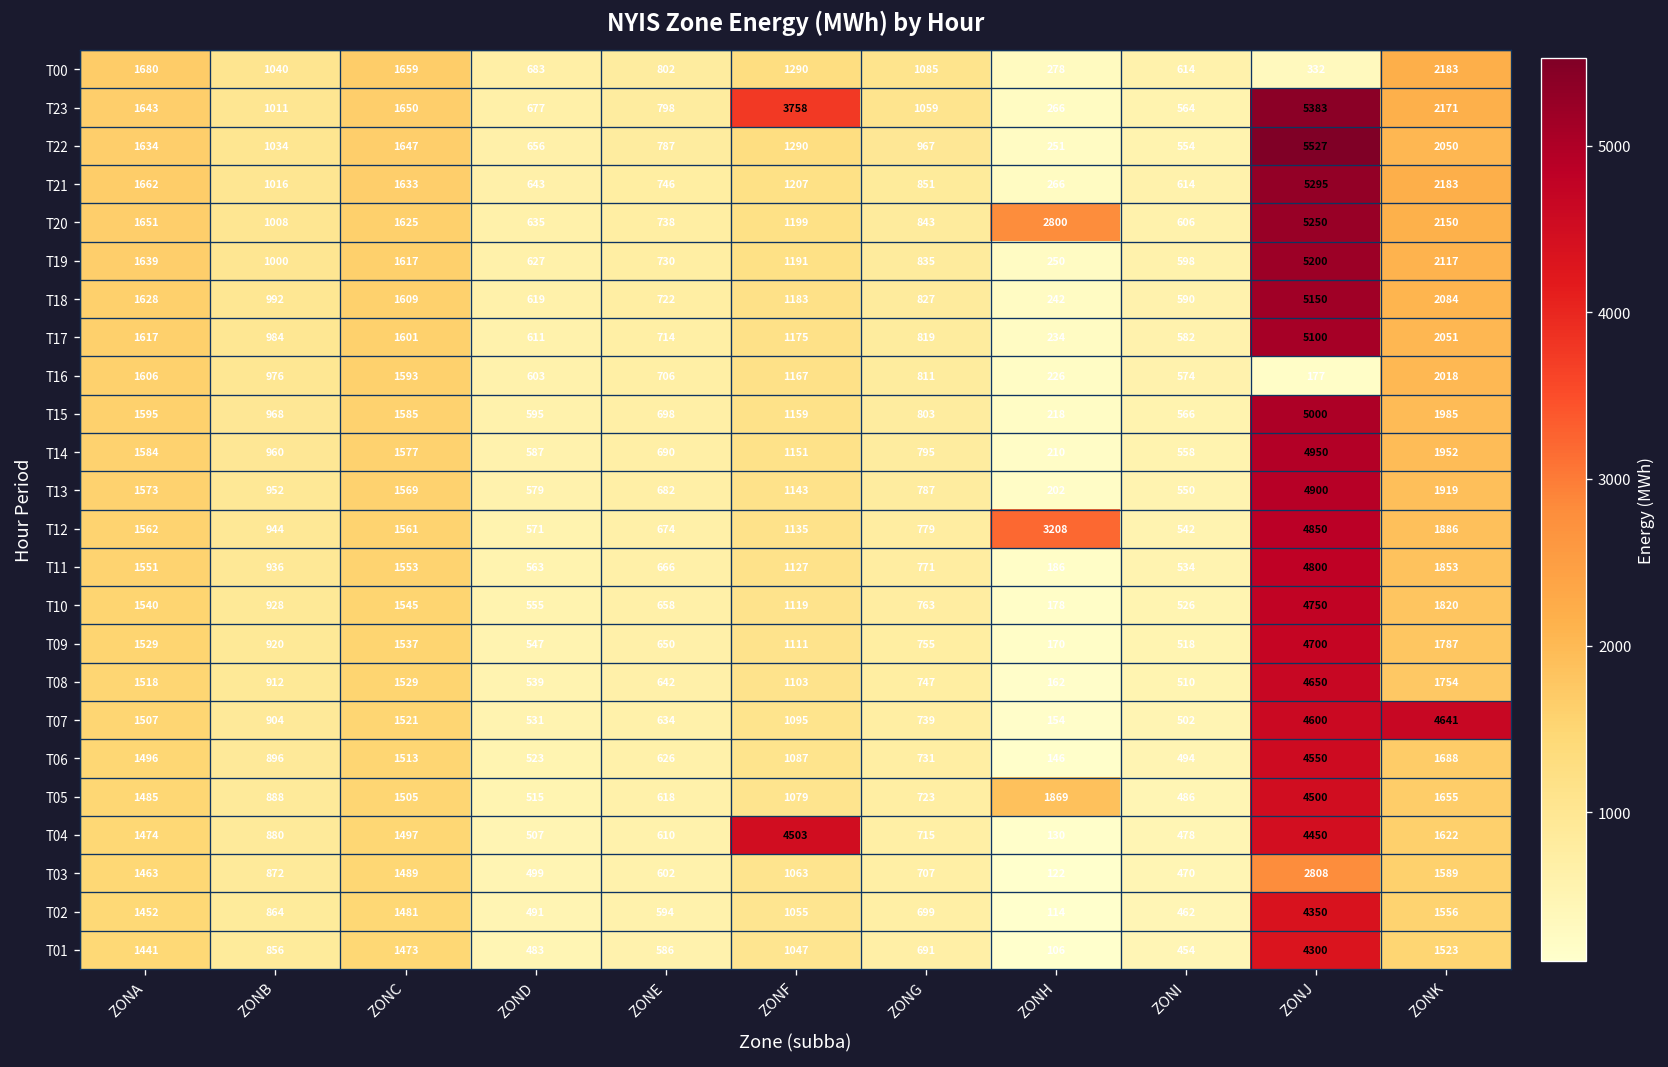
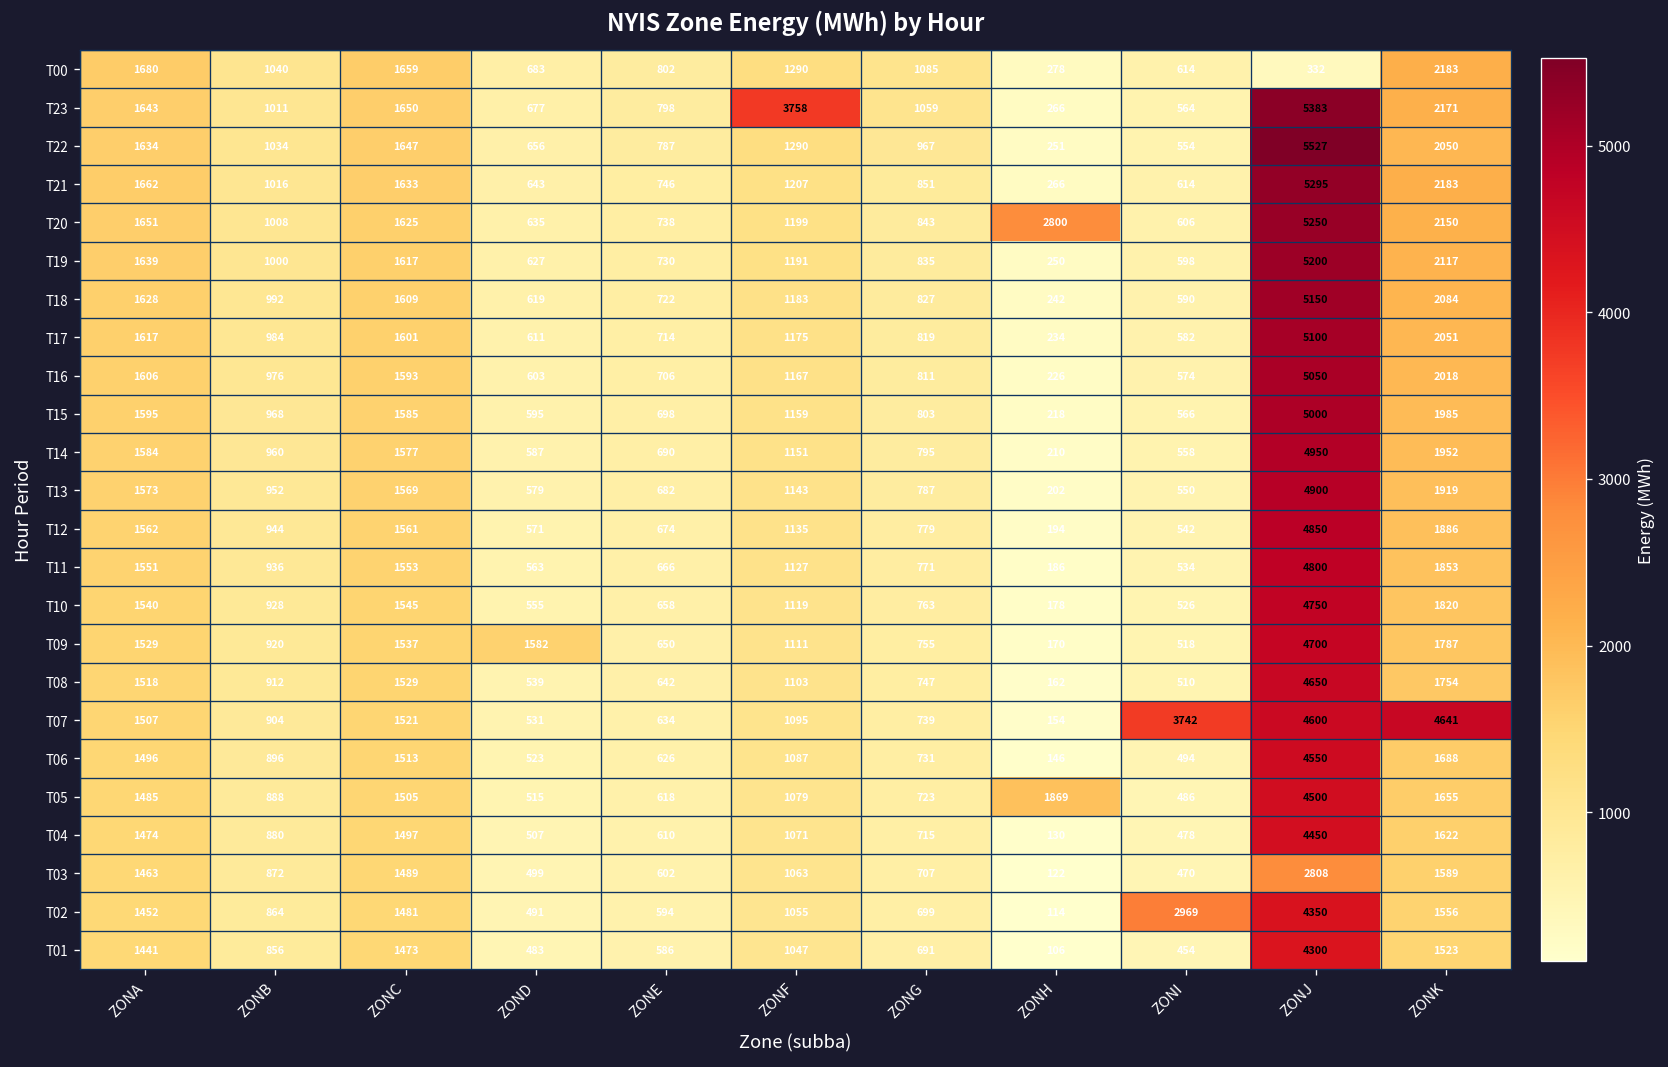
  {
    "T16": {
      "ZONA": 1606,
      "ZONB": 976,
      "ZONC": 1593,
      "ZOND": 603,
      "ZONE": 706,
      "ZONF": 1167,
      "ZONG": 811,
      "ZONH": 226,
      "ZONI": 574,
-     "ZONJ": 177,
+     "ZONJ": 5050,
      "ZONK": 2018
    },
    "T12": {
      "ZONA": 1562,
      "ZONB": 944,
      "ZONC": 1561,
      "ZOND": 571,
      "ZONE": 674,
      "ZONF": 1135,
      "ZONG": 779,
-     "ZONH": 3208,
+     "ZONH": 194,
      "ZONI": 542,
      "ZONJ": 4850,
      "ZONK": 1886
    },
    "T09": {
      "ZONA": 1529,
      "ZONB": 920,
      "ZONC": 1537,
-     "ZOND": 547,
+     "ZOND": 1582,
      "ZONE": 650,
      "ZONF": 1111,
      "ZONG": 755,
      "ZONH": 170,
      "ZONI": 518,
      "ZONJ": 4700,
      "ZONK": 1787
    },
    "T07": {
      "ZONA": 1507,
      "ZONB": 904,
      "ZONC": 1521,
      "ZOND": 531,
      "ZONE": 634,
      "ZONF": 1095,
      "ZONG": 739,
      "ZONH": 154,
-     "ZONI": 502,
+     "ZONI": 3742,
      "ZONJ": 4600,
      "ZONK": 4641
    },
    "T04": {
      "ZONA": 1474,
      "ZONB": 880,
      "ZONC": 1497,
      "ZOND": 507,
      "ZONE": 610,
-     "ZONF": 4503,
+     "ZONF": 1071,
      "ZONG": 715,
      "ZONH": 130,
      "ZONI": 478,
      "ZONJ": 4450,
      "ZONK": 1622
    },
    "T02": {
      "ZONA": 1452,
      "ZONB": 864,
      "ZONC": 1481,
      "ZOND": 491,
      "ZONE": 594,
      "ZONF": 1055,
      "ZONG": 699,
      "ZONH": 114,
-     "ZONI": 462,
+     "ZONI": 2969,
      "ZONJ": 4350,
      "ZONK": 1556
    }
  }
